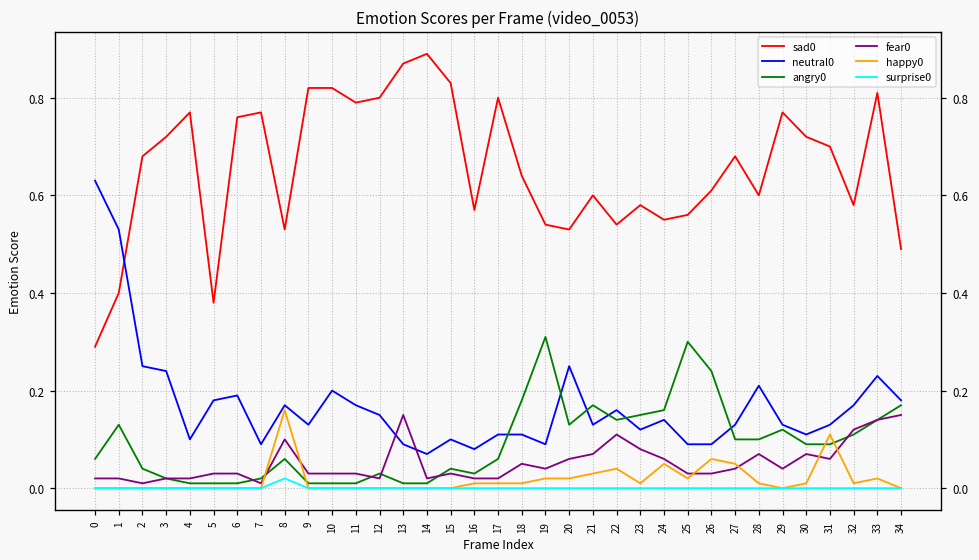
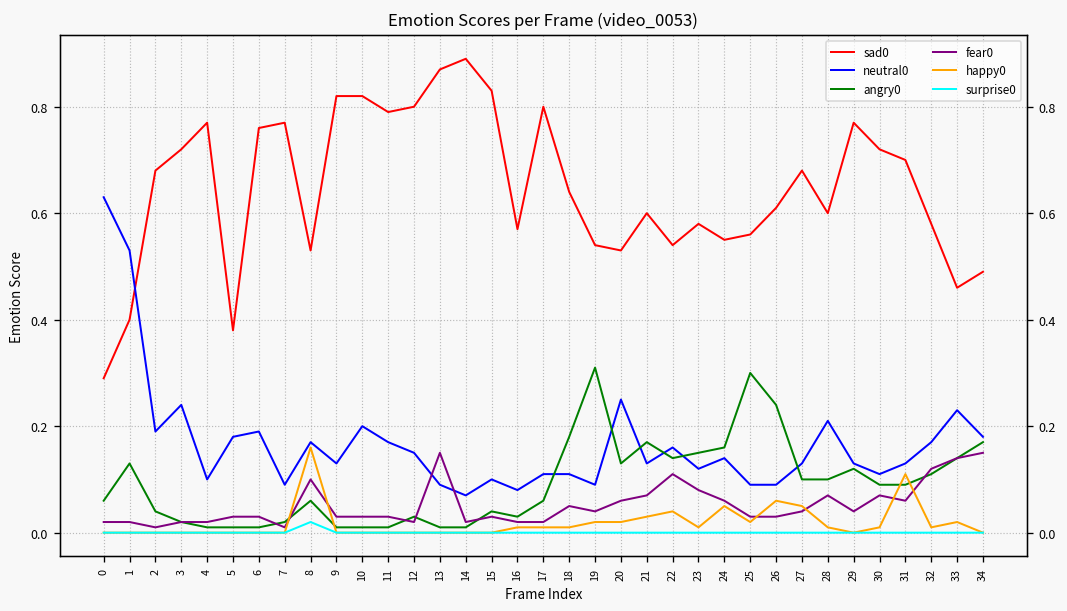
  {
    "sad0": {
      "0": 0.29,
      "1": 0.40,
      "2": 0.68,
      "3": 0.72,
      "4": 0.77,
      "5": 0.38,
      "6": 0.76,
      "7": 0.77,
      "8": 0.53,
      "9": 0.82,
      "10": 0.82,
      "11": 0.79,
      "12": 0.80,
      "13": 0.87,
      "14": 0.89,
      "15": 0.83,
      "16": 0.57,
      "17": 0.80,
      "18": 0.64,
      "19": 0.54,
      "20": 0.53,
      "21": 0.60,
      "22": 0.54,
      "23": 0.58,
      "24": 0.55,
      "25": 0.56,
      "26": 0.61,
      "27": 0.68,
      "28": 0.60,
      "29": 0.77,
      "30": 0.72,
      "31": 0.70,
      "32": 0.58,
-     "33": 0.81,
+     "33": 0.46,
      "34": 0.49
    },
    "neutral0": {
      "0": 0.63,
      "1": 0.53,
-     "2": 0.25,
+     "2": 0.19,
      "3": 0.24,
      "4": 0.10,
      "5": 0.18,
      "6": 0.19,
      "7": 0.09,
      "8": 0.17,
      "9": 0.13,
      "10": 0.20,
      "11": 0.17,
      "12": 0.15,
      "13": 0.09,
      "14": 0.07,
      "15": 0.10,
      "16": 0.08,
      "17": 0.11,
      "18": 0.11,
      "19": 0.09,
      "20": 0.25,
      "21": 0.13,
      "22": 0.16,
      "23": 0.12,
      "24": 0.14,
      "25": 0.09,
      "26": 0.09,
      "27": 0.13,
      "28": 0.21,
      "29": 0.13,
      "30": 0.11,
      "31": 0.13,
      "32": 0.17,
      "33": 0.23,
      "34": 0.18
    },
    "angry0": {
      "0": 0.06,
      "1": 0.13,
      "2": 0.04,
      "4": 0.01,
      "5": 0.01,
      "6": 0.01,
      "7": 0.02,
      "8": 0.06,
      "9": 0.01,
      "10": 0.01,
      "11": 0.01,
      "12": 0.03,
      "13": 0.01,
      "14": 0.01,
      "15": 0.04,
      "16": 0.03,
      "17": 0.06,
      "18": 0.18,
      "19": 0.31,
      "20": 0.13,
      "21": 0.17,
      "22": 0.14,
      "23": 0.15,
      "24": 0.16,
      "25": 0.30,
      "26": 0.24,
      "27": 0.10,
      "28": 0.10,
      "29": 0.12,
      "30": 0.09,
      "31": 0.09,
      "32": 0.11,
      "34": 0.17
    },
    "fear0": {
      "0": 0.02,
      "1": 0.02,
      "2": 0.01,
      "4": 0.02,
      "5": 0.03,
      "6": 0.03,
      "7": 0.01,
      "8": 0.10,
      "9": 0.03,
      "10": 0.03,
      "11": 0.03,
      "12": 0.02,
      "13": 0.15,
      "14": 0.02,
      "15": 0.03,
      "16": 0.02,
      "17": 0.02,
      "18": 0.05,
      "19": 0.04,
      "20": 0.06,
      "21": 0.07,
      "22": 0.11,
      "23": 0.08,
      "24": 0.06,
      "25": 0.03,
      "26": 0.03,
      "27": 0.04,
      "28": 0.07,
      "29": 0.04,
      "30": 0.07,
      "31": 0.06,
      "32": 0.12,
      "34": 0.15
    },
    "happy0": {
      "8": 0.16,
      "16": 0.01,
      "17": 0.01,
      "18": 0.01,
      "19": 0.02,
      "20": 0.02,
      "21": 0.03,
      "22": 0.04,
      "23": 0.01,
      "24": 0.05,
      "25": 0.02,
      "26": 0.06,
      "27": 0.05,
      "28": 0.01,
      "30": 0.01,
      "31": 0.11,
      "32": 0.01,
      "33": 0.02
    },
    "surprise0": {
      "8": 0.02,
      "16": 0.00,
      "17": 0.00,
      "18": 0.00,
      "19": 0.00,
      "20": 0.00,
      "21": 0.00,
      "22": 0.00,
      "23": 0.00,
      "24": 0.00,
      "25": 0.00,
      "26": 0.00,
      "27": 0.00,
      "28": 0.00,
      "30": 0.00,
      "31": 0.00,
      "32": 0.00,
      "33": 0.00
    }
  }
